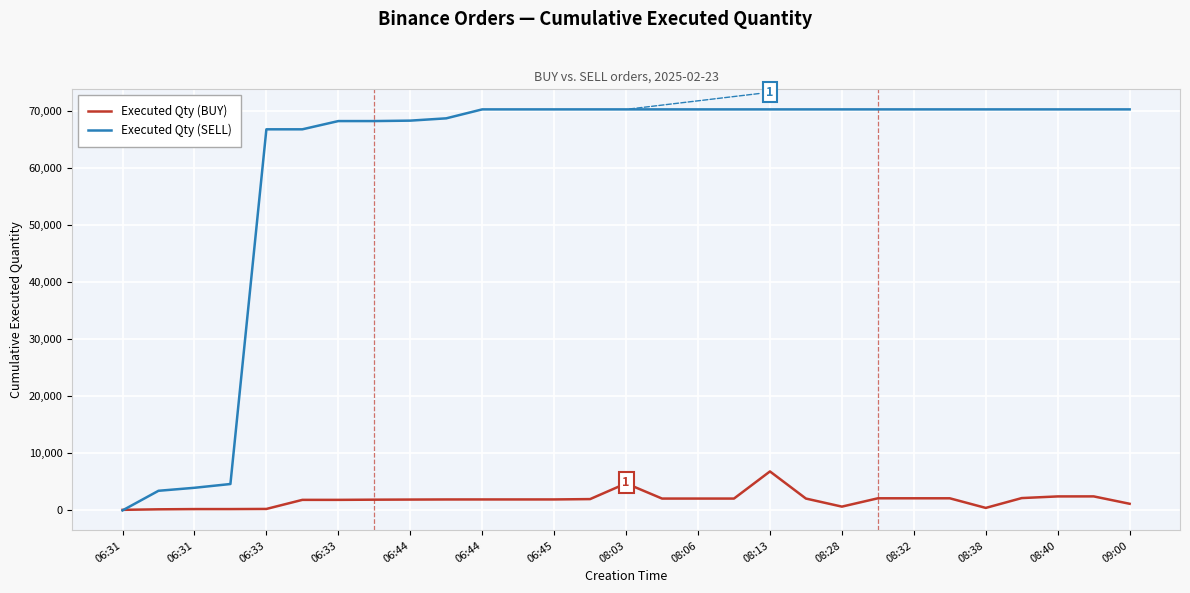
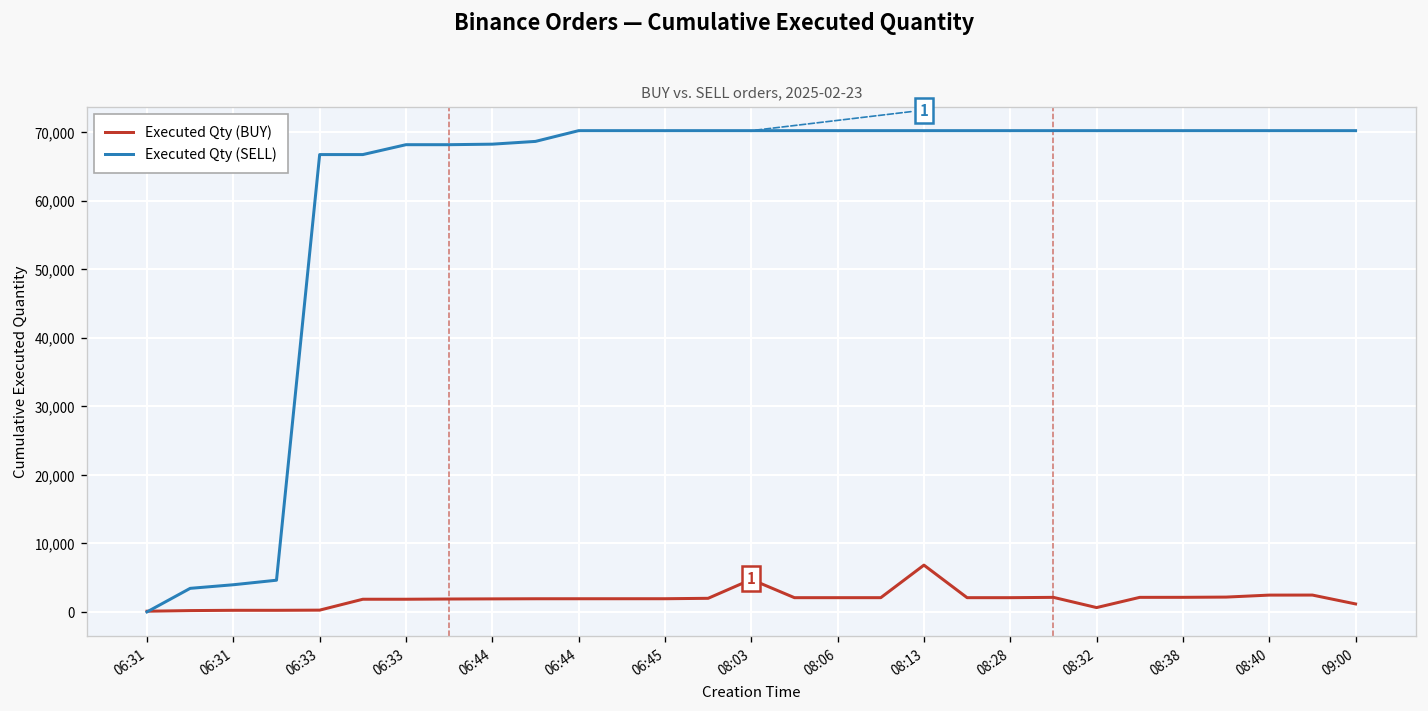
  {
    "Executed Qty (BUY)": {
      "06:45": "2,000",
      "08:06": "2,000",
      "08:13": "7,000",
-     "08:28": "1,000",
-     "08:32": "2,000",
-     "08:38": "0",
+     "08:28": "2,000",
+     "08:32": "1,000",
+     "08:38": "2,000",
      "08:40": "2,000",
      "09:00": "1,000"
    },
    "Executed Qty (SELL)": {
      "06:45": "70,000",
      "08:03": "70,000",
      "08:28": "70,000",
      "08:32": "70,000",
      "08:38": "70,000",
      "08:40": "70,000",
      "09:00": "70,000"
    }
  }
